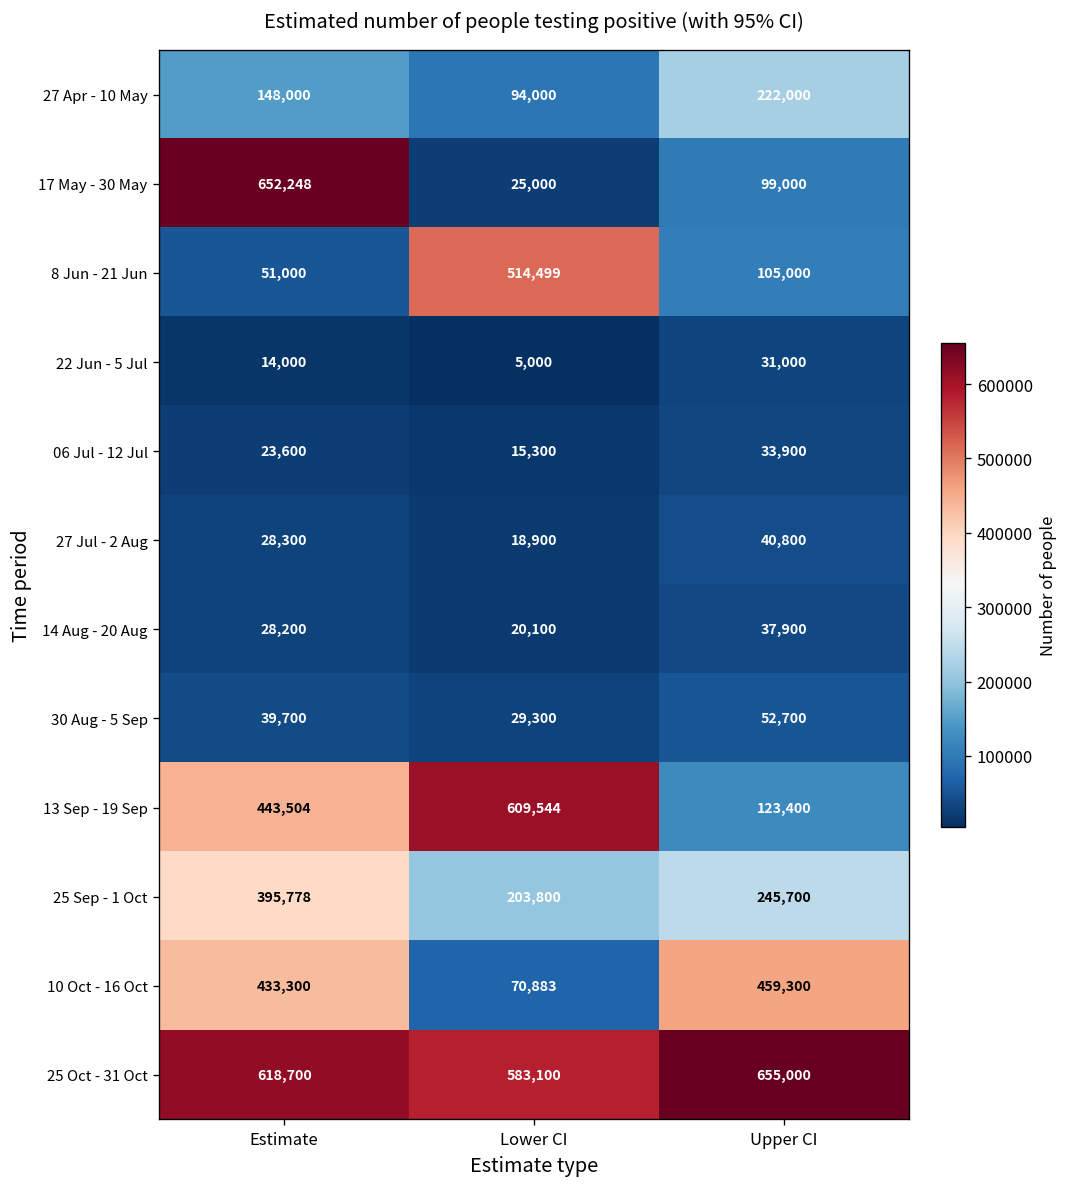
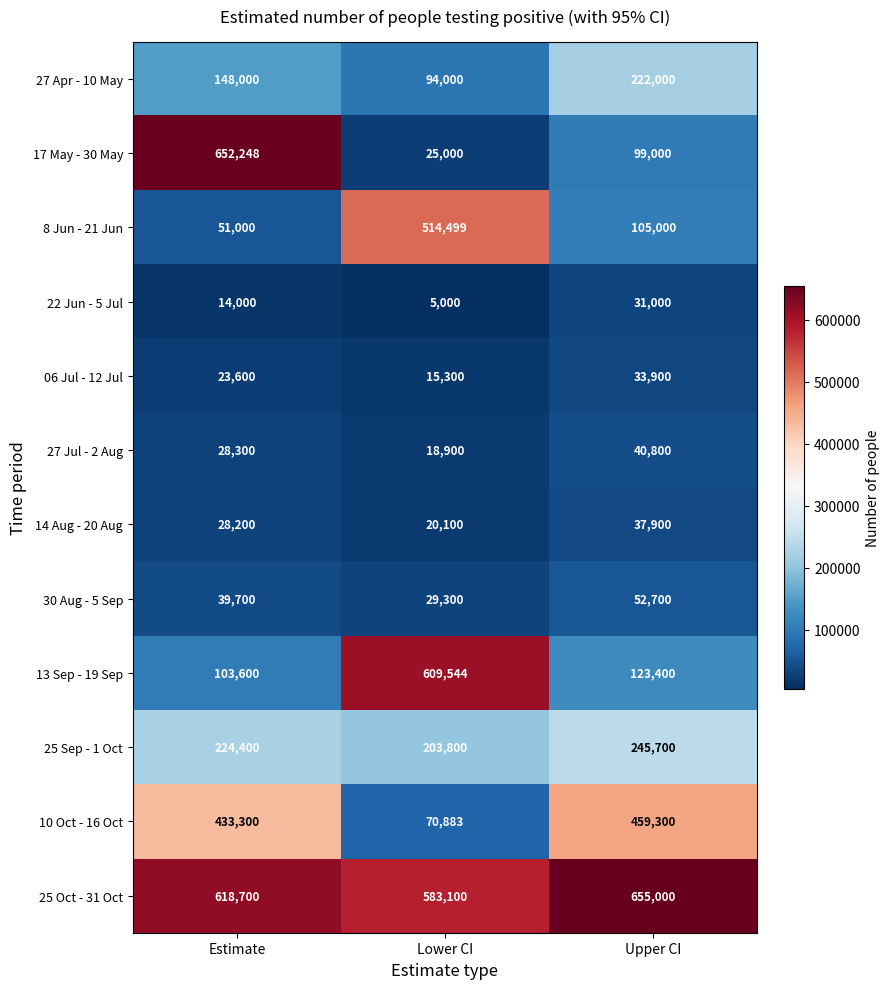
  {
    "27 Apr - 10 May": {
      "Estimate": "148,000",
      "Lower CI": "94,000",
      "Upper CI": "222,000"
    },
    "17 May - 30 May": {
      "Estimate": "652,248",
      "Lower CI": "25,000",
      "Upper CI": "99,000"
    },
    "8 Jun - 21 Jun": {
      "Estimate": "51,000",
      "Lower CI": "514,499",
      "Upper CI": "105,000"
    },
    "22 Jun - 5 Jul": {
      "Estimate": "14,000",
      "Lower CI": "5,000",
      "Upper CI": "31,000"
    },
    "06 Jul - 12 Jul": {
      "Estimate": "23,600",
      "Lower CI": "15,300",
      "Upper CI": "33,900"
    },
    "27 Jul - 2 Aug": {
      "Estimate": "28,300",
      "Lower CI": "18,900",
      "Upper CI": "40,800"
    },
    "14 Aug - 20 Aug": {
      "Estimate": "28,200",
      "Lower CI": "20,100",
      "Upper CI": "37,900"
    },
    "30 Aug - 5 Sep": {
      "Estimate": "39,700",
      "Lower CI": "29,300",
      "Upper CI": "52,700"
    },
    "13 Sep - 19 Sep": {
-     "Estimate": "443,504",
+     "Estimate": "103,600",
      "Lower CI": "609,544",
      "Upper CI": "123,400"
    },
    "25 Sep - 1 Oct": {
-     "Estimate": "395,778",
+     "Estimate": "224,400",
      "Lower CI": "203,800",
      "Upper CI": "245,700"
    },
    "10 Oct - 16 Oct": {
      "Estimate": "433,300",
      "Lower CI": "70,883",
      "Upper CI": "459,300"
    },
    "25 Oct - 31 Oct": {
      "Estimate": "618,700",
      "Lower CI": "583,100",
      "Upper CI": "655,000"
    }
  }
